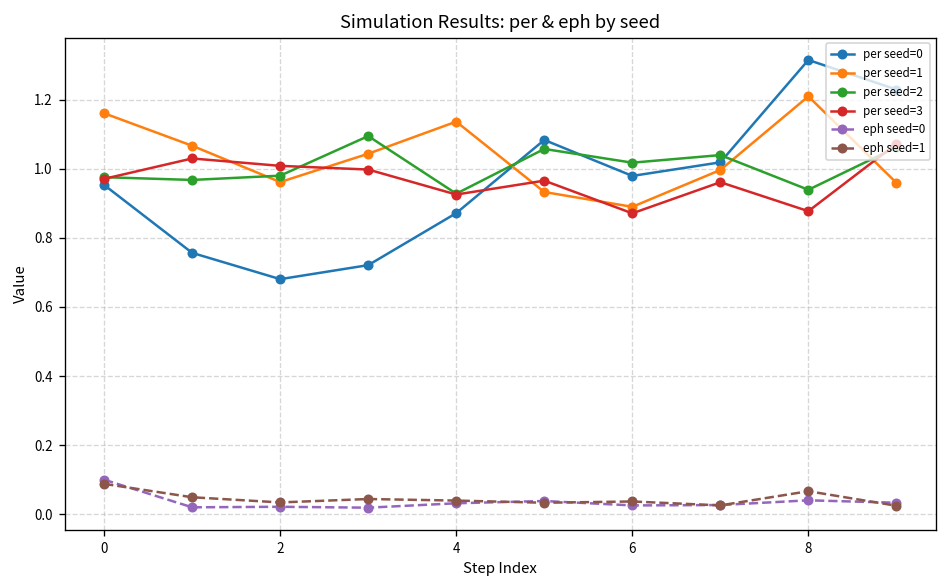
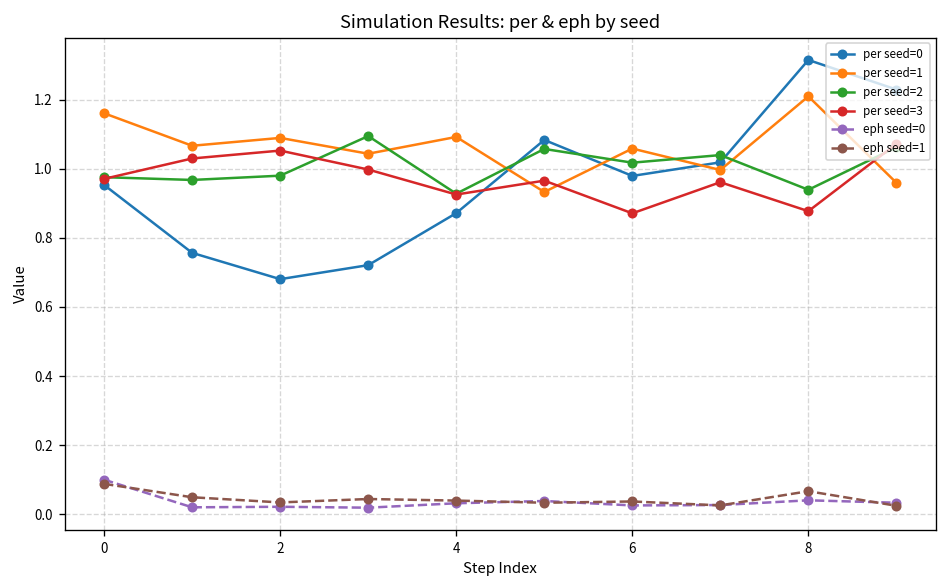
  {
    "per seed=0": {
      "0": 0.95,
      "2": 0.68,
      "4": 0.87,
      "6": 0.98,
      "8": 1.31
    },
    "per seed=1": {
      "0": 1.16,
-     "2": 0.96,
-     "4": 1.14,
-     "6": 0.89,
+     "2": 1.09,
+     "4": 1.09,
+     "6": 1.06,
      "8": 1.21
    },
    "per seed=2": {
      "2": 0.98,
      "6": 1.02,
      "8": 0.94
    },
    "per seed=3": {
-     "2": 1.01,
+     "2": 1.05,
      "6": 0.87,
      "8": 0.88
    },
    "eph seed=0": {
      "0": 0.10,
      "2": 0.02,
      "6": 0.03,
      "8": 0.04
    },
    "eph seed=1": {
      "0": 0.09,
      "2": 0.03,
      "6": 0.04,
      "8": 0.07
    }
  }
